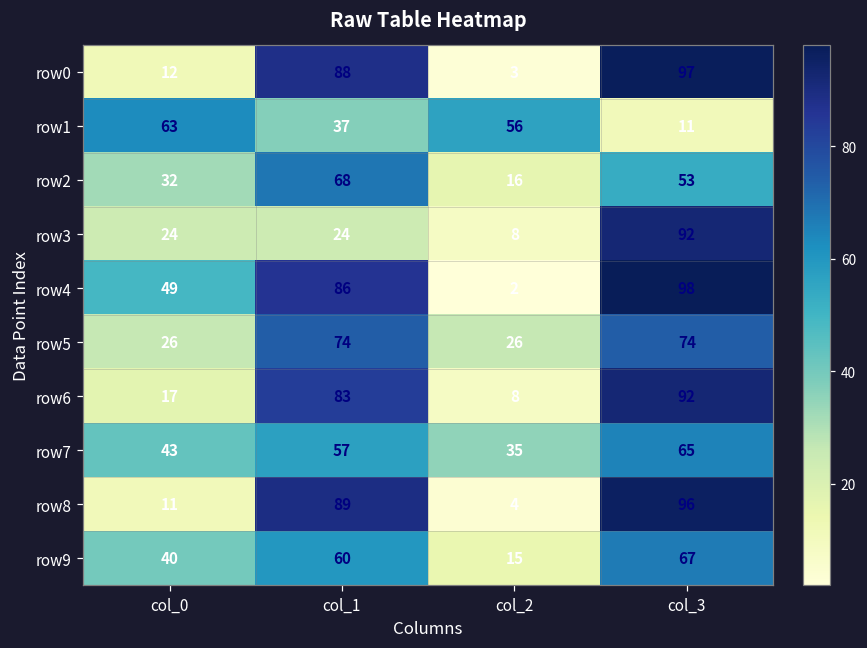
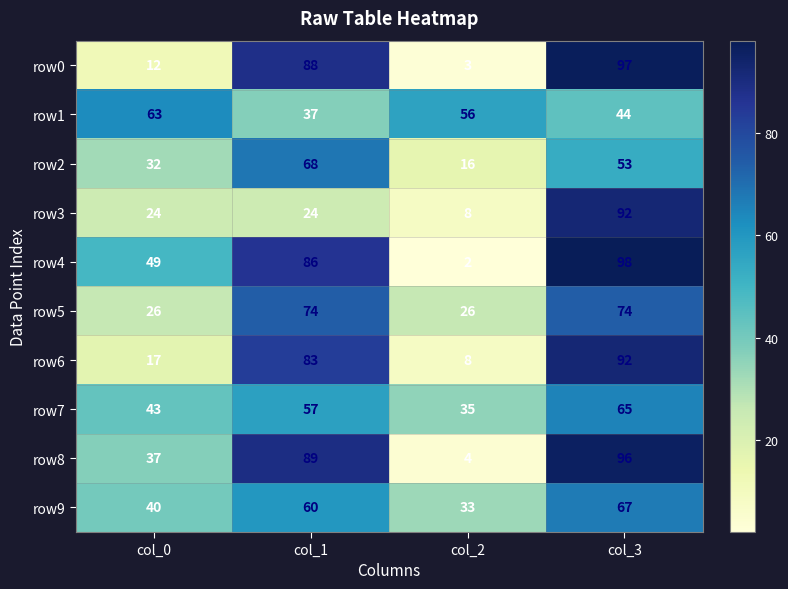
  {
    "row0": {
      "col_0": 12
    },
    "row1": {
      "col_0": 63,
      "col_1": 37,
      "col_2": 56,
-     "col_3": 11
+     "col_3": 44
    },
    "row2": {
      "col_0": 32,
      "col_1": 68,
      "col_2": 16,
      "col_3": 53
    },
    "row3": {
      "col_0": 24,
      "col_1": 24,
      "col_2": 8
    },
    "row4": {
      "col_0": 49,
      "col_1": 86
    },
    "row5": {
      "col_0": 26,
      "col_1": 74,
      "col_2": 26,
      "col_3": 74
    },
    "row6": {
      "col_0": 17,
      "col_1": 83,
      "col_2": 8
    },
    "row7": {
      "col_0": 43,
      "col_1": 57,
      "col_2": 35,
      "col_3": 65
    },
    "row8": {
-     "col_0": 11
+     "col_0": 37
    },
    "row9": {
      "col_0": 40,
      "col_1": 60,
-     "col_2": 15,
+     "col_2": 33,
      "col_3": 67
    }
  }
